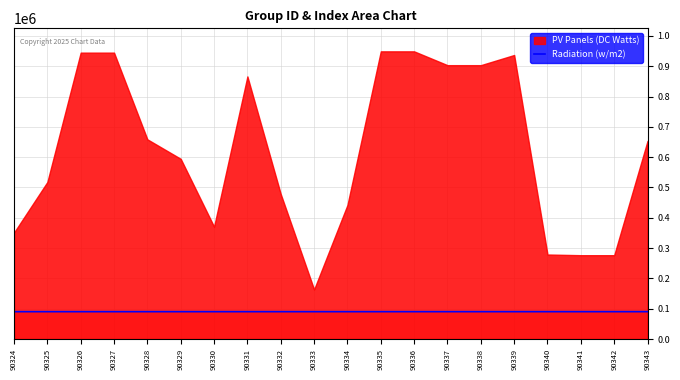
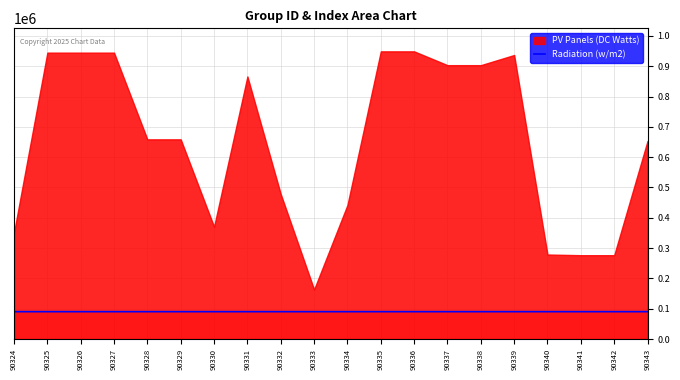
  {
    "PV Panels (DC Watts)": {
      "90324": 350000,
-     "90325": 520000,
+     "90325": 940000,
      "90327": 940000,
      "90328": 660000,
-     "90329": 590000,
+     "90329": 660000,
      "90330": 370000,
      "90331": 870000,
      "90332": 480000,
      "90333": 160000,
      "90334": 440000,
      "90335": 950000,
      "90336": 950000,
      "90337": 900000,
      "90338": 900000,
      "90339": 940000,
      "90340": 280000,
      "90341": 280000,
      "90342": 280000,
      "90343": 650000
    },
    "Radiation (w/m2)": {
      "90324": 90000,
      "90325": 90000,
      "90326": 90000,
      "90327": 90000,
      "90328": 90000,
      "90329": 90000,
      "90330": 90000,
      "90331": 90000,
      "90332": 90000,
      "90333": 90000,
      "90334": 90000,
      "90335": 90000,
      "90336": 90000,
      "90337": 90000,
      "90338": 90000,
      "90339": 90000,
      "90340": 90000,
      "90341": 90000,
      "90342": 90000,
      "90343": 90000
    }
  }
